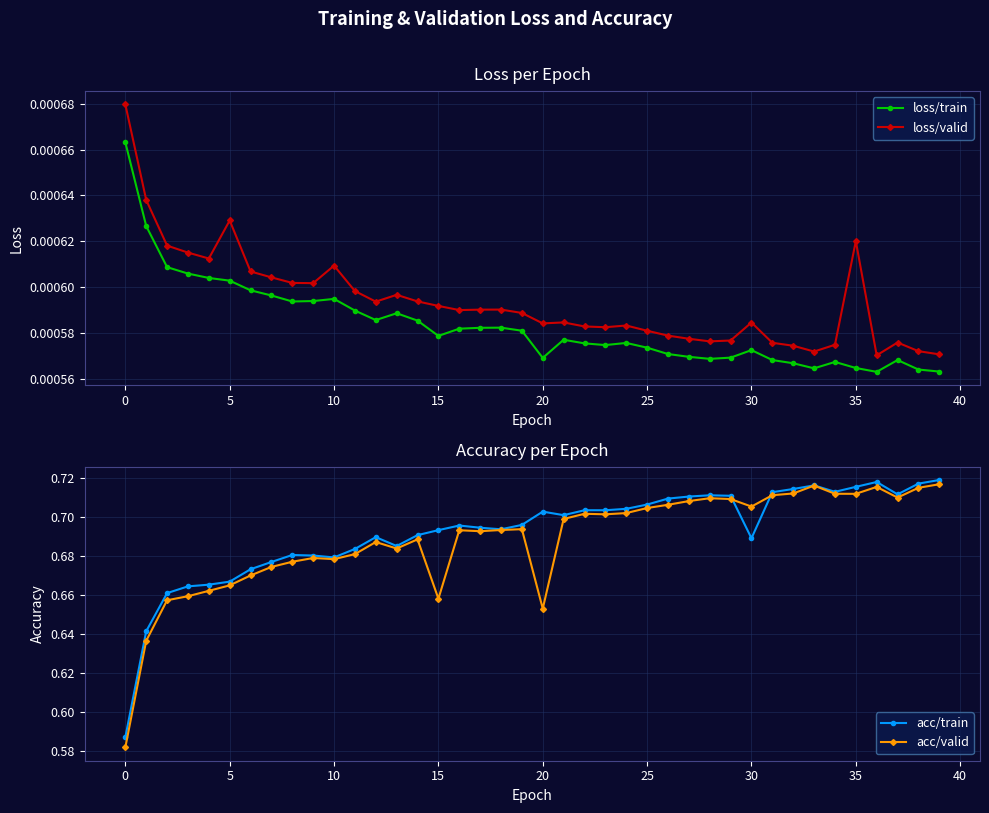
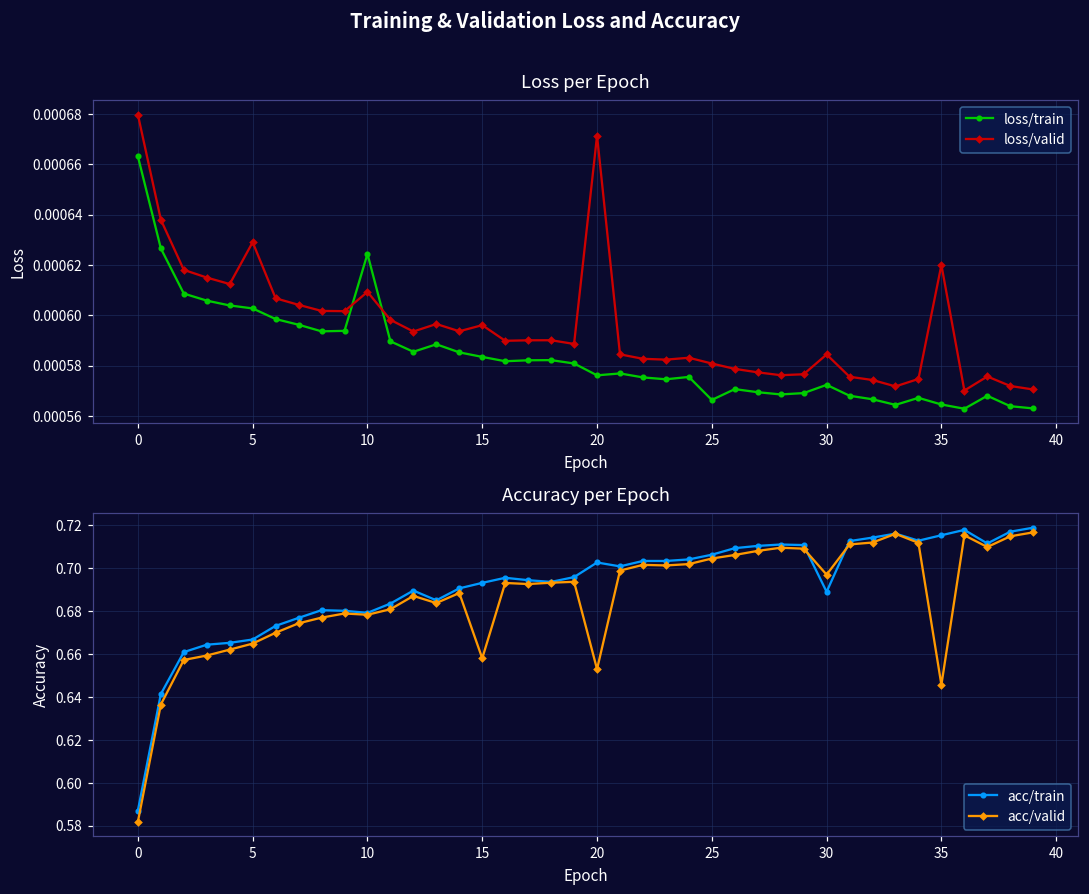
  {
    "Loss per Epoch": {
      "loss/train": {
        "0": 0.000663,
        "5": 0.000603,
-       "10": 0.000595,
-       "15": 0.000579,
-       "20": 0.000569,
-       "25": 0.000573,
+       "10": 0.000624,
+       "15": 0.000583,
+       "20": 0.000576,
+       "25": 0.000566,
        "30": 0.000572,
        "35": 0.000565
      },
      "loss/valid": {
        "0": 0.000680,
        "5": 0.000629,
        "10": 0.000609,
-       "15": 0.000592,
-       "20": 0.000584,
+       "15": 0.000596,
+       "20": 0.000671,
        "25": 0.000581,
        "30": 0.000584,
        "35": 0.000620
      }
    },
    "Accuracy per Epoch": {
      "acc/train": {
        "0": 0.587,
        "5": 0.667,
        "15": 0.693,
        "20": 0.703,
        "25": 0.706,
        "30": 0.689,
        "35": 0.715
      },
      "acc/valid": {
        "0": 0.582,
        "5": 0.665,
        "15": 0.658,
        "20": 0.653,
        "25": 0.704,
-       "30": 0.705,
-       "35": 0.712
+       "30": 0.697,
+       "35": 0.646
      }
    }
  }
